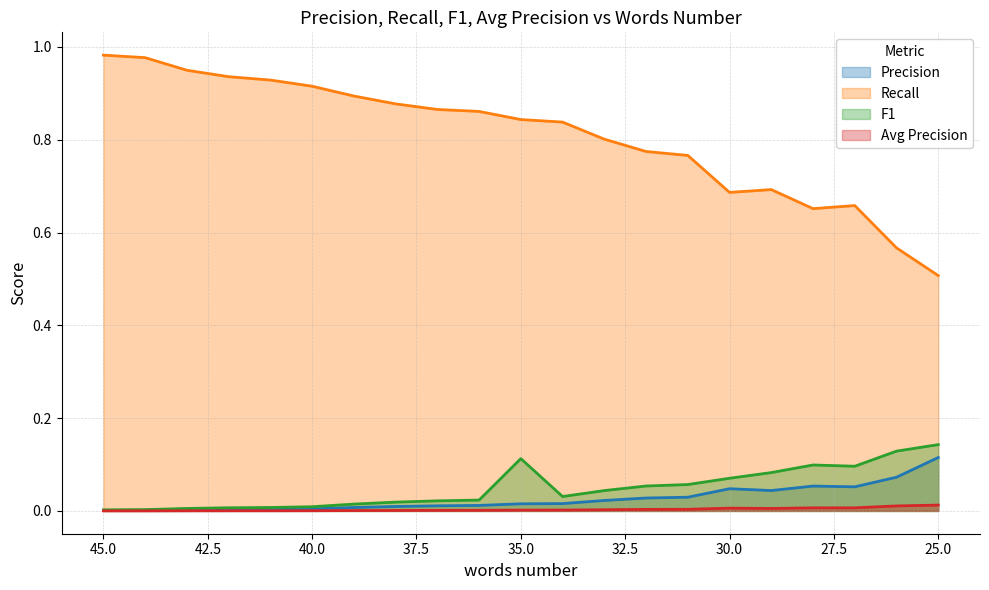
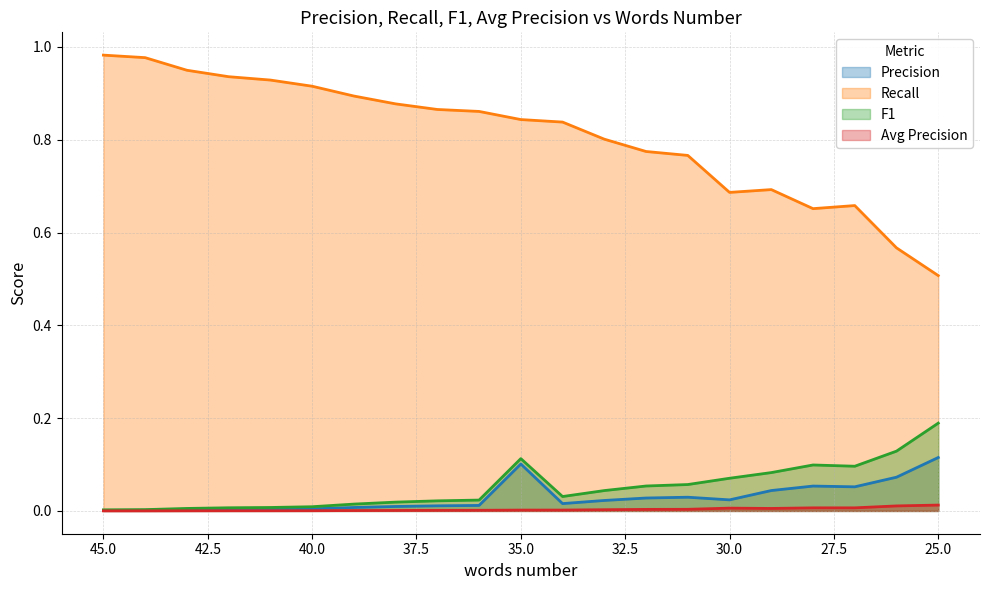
  {
    "Precision": {
-     "35.0": 0.02,
-     "30.0": 0.05,
+     "35.0": 0.10,
+     "30.0": 0.02,
      "25.0": 0.12
    },
    "F1": {
      "35.0": 0.11,
      "30.0": 0.07,
-     "25.0": 0.14
+     "25.0": 0.19
    }
  }
